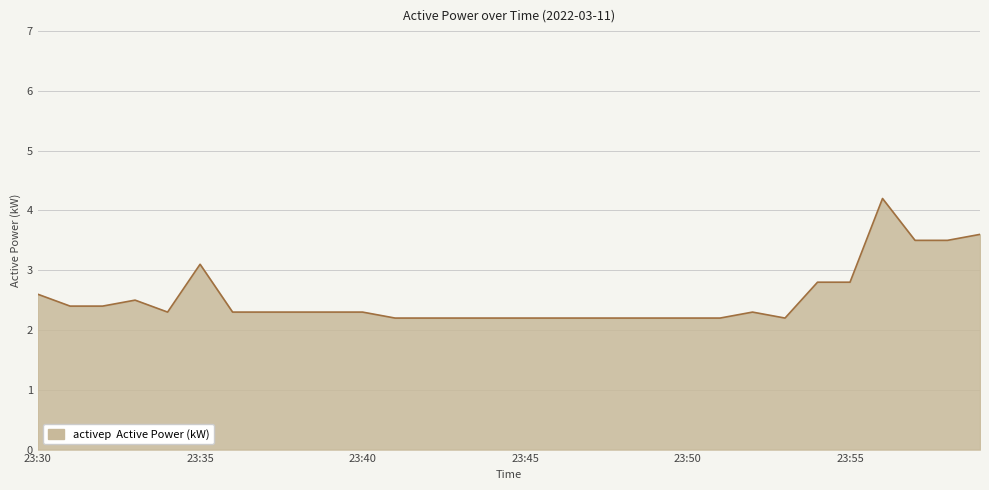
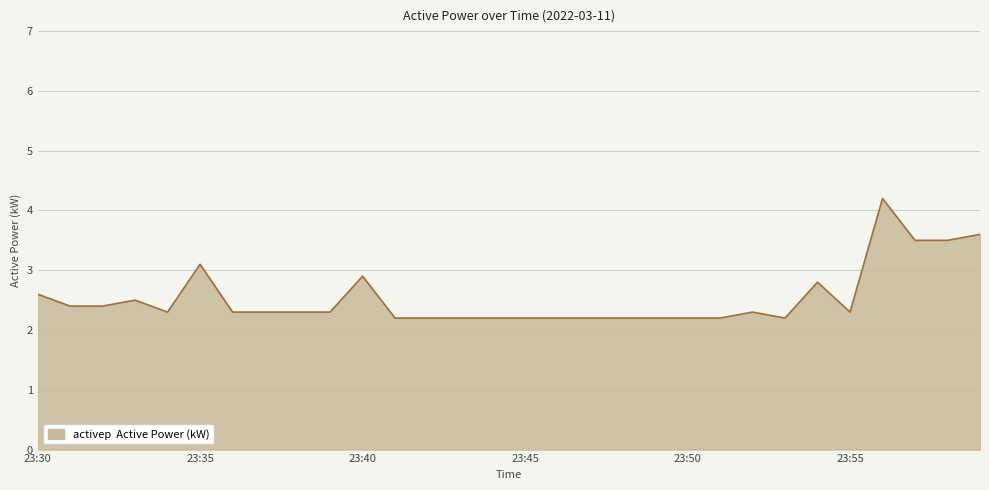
  {
    "23:30": 2.6,
    "23:35": 3.1,
-   "23:40": 2.3,
+   "23:40": 2.9,
    "23:45": 2.2,
    "23:50": 2.2,
-   "23:55": 2.8
+   "23:55": 2.3
  }
